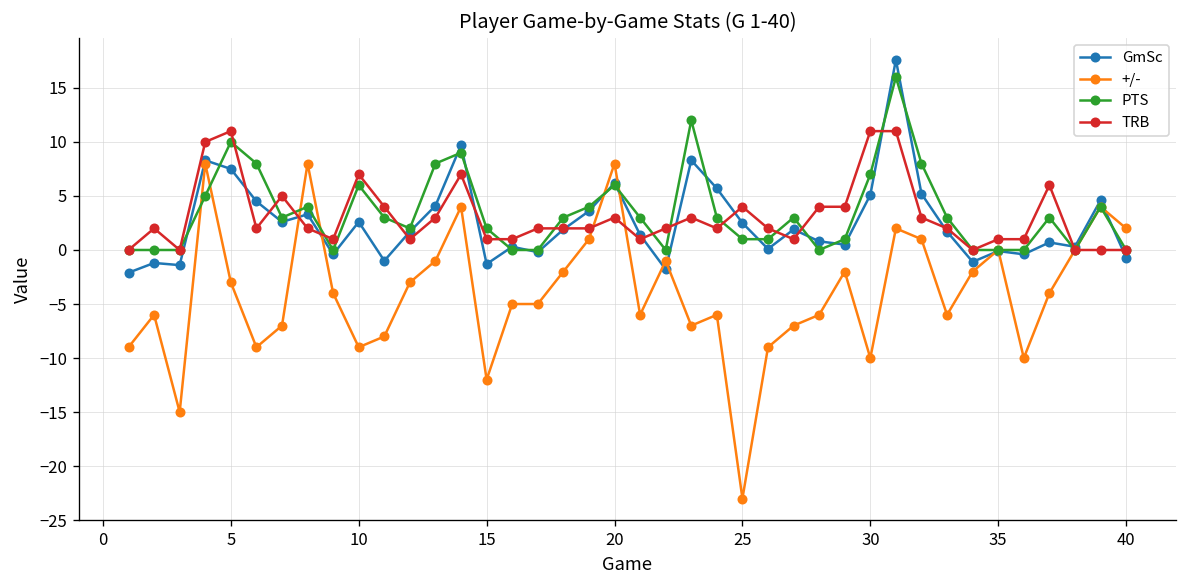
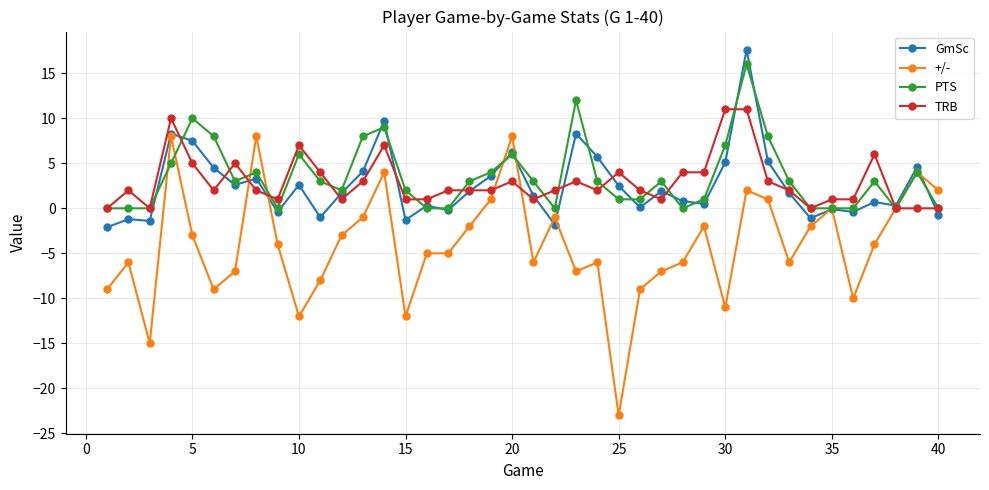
  {
    "GmSc": {
      "5": 8,
      "10": 3,
      "15": -1,
      "25": 3,
      "30": 5,
      "40": -1
    },
    "+/-": {
      "5": -3,
-     "10": -9,
+     "10": -12,
      "15": -12,
      "20": 8,
      "25": -23,
-     "30": -10,
+     "30": -11,
      "40": 2
    },
    "PTS": {
      "5": 10,
      "10": 6,
      "15": 2,
      "25": 1,
      "30": 7
    },
    "TRB": {
-     "5": 11,
+     "5": 5,
      "10": 7,
      "15": 1,
      "20": 3,
      "25": 4,
      "30": 11,
      "35": 1
    }
  }
